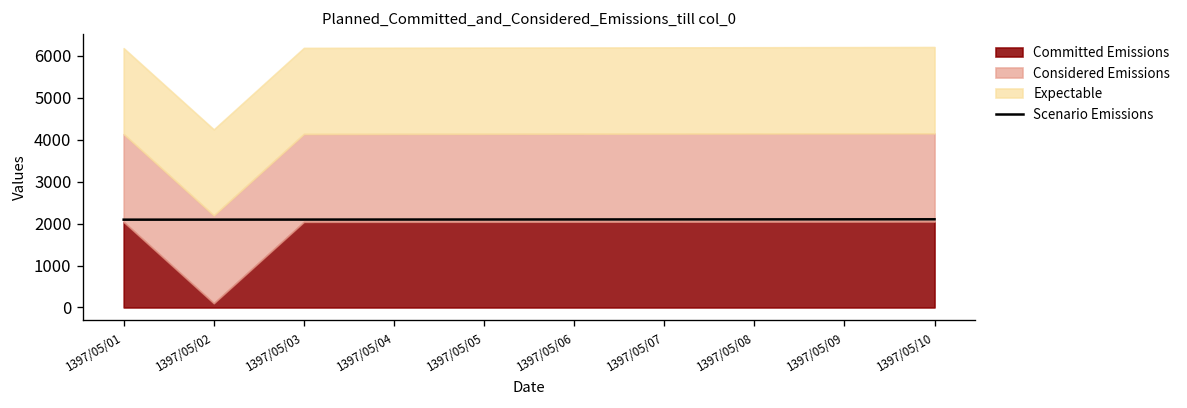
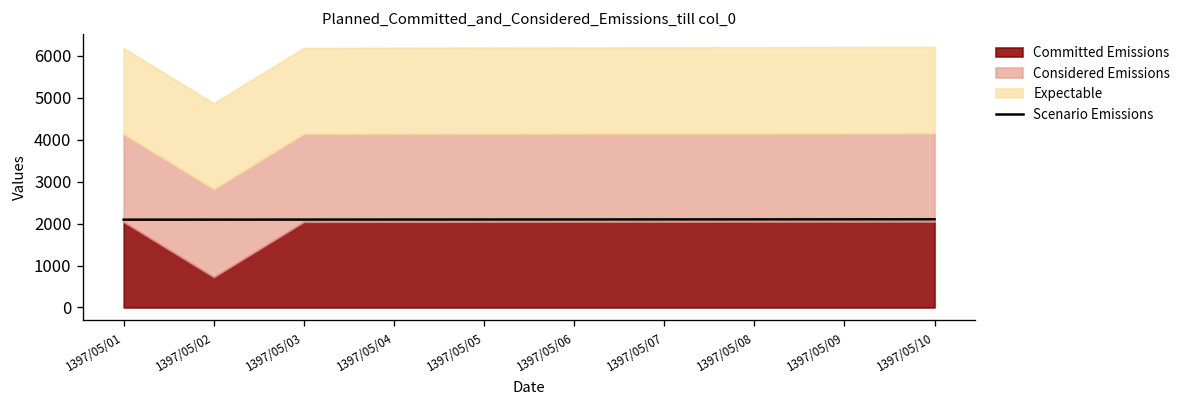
  {
    "Committed Emissions": {
-     "1397/05/02": 100
+     "1397/05/02": 700
    },
    "Scenario Emissions": {
      "1397/05/02": 2100
    },
    "Considered Emissions": {
      "1397/05/01": 2100,
      "1397/05/02": 2100,
      "1397/05/03": 2100,
      "1397/05/04": 2100,
      "1397/05/05": 2100,
      "1397/05/06": 2100,
      "1397/05/07": 2100,
      "1397/05/08": 2100,
      "1397/05/09": 2100,
      "1397/05/10": 2100
    },
    "Expectable": {
      "1397/05/01": 2100,
      "1397/05/02": 2100,
      "1397/05/03": 2100,
      "1397/05/04": 2100,
      "1397/05/05": 2100,
      "1397/05/06": 2100,
      "1397/05/07": 2100,
      "1397/05/08": 2100,
      "1397/05/09": 2100,
      "1397/05/10": 2100
    }
  }
